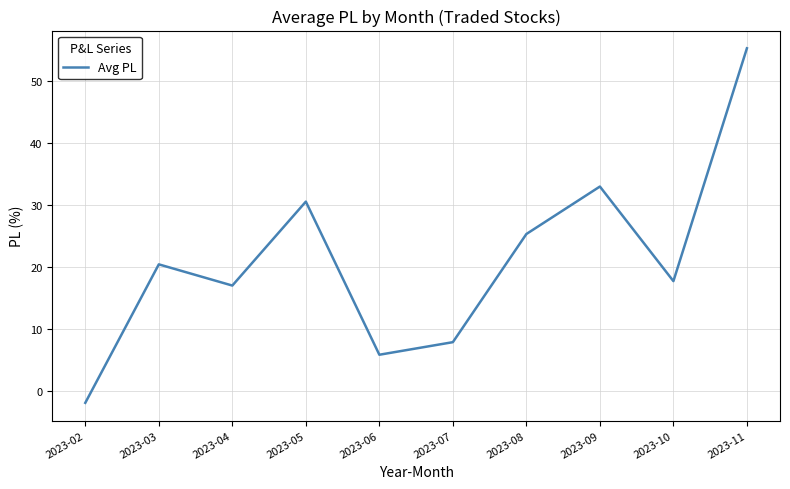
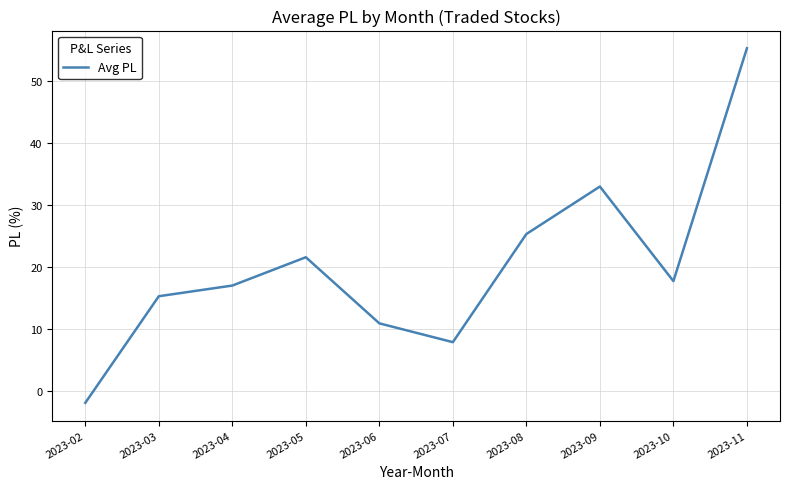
  {
    "2023-02": -2,
-   "2023-03": 20,
+   "2023-03": 15,
    "2023-04": 17,
-   "2023-05": 31,
-   "2023-06": 6,
+   "2023-05": 22,
+   "2023-06": 11,
    "2023-07": 8,
    "2023-08": 25,
    "2023-09": 33,
    "2023-10": 18,
    "2023-11": 55
  }
